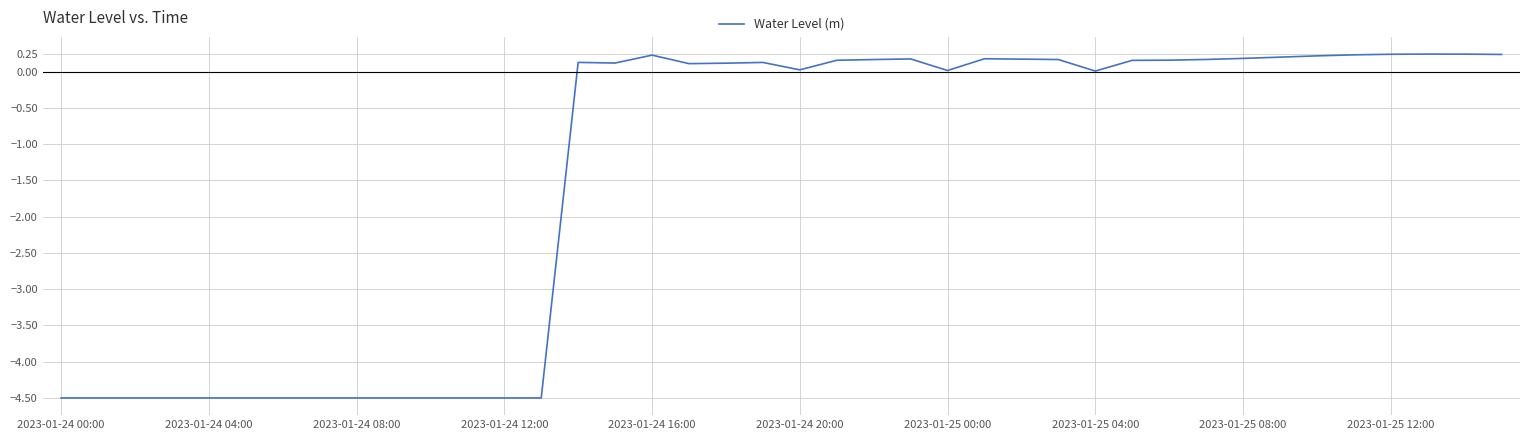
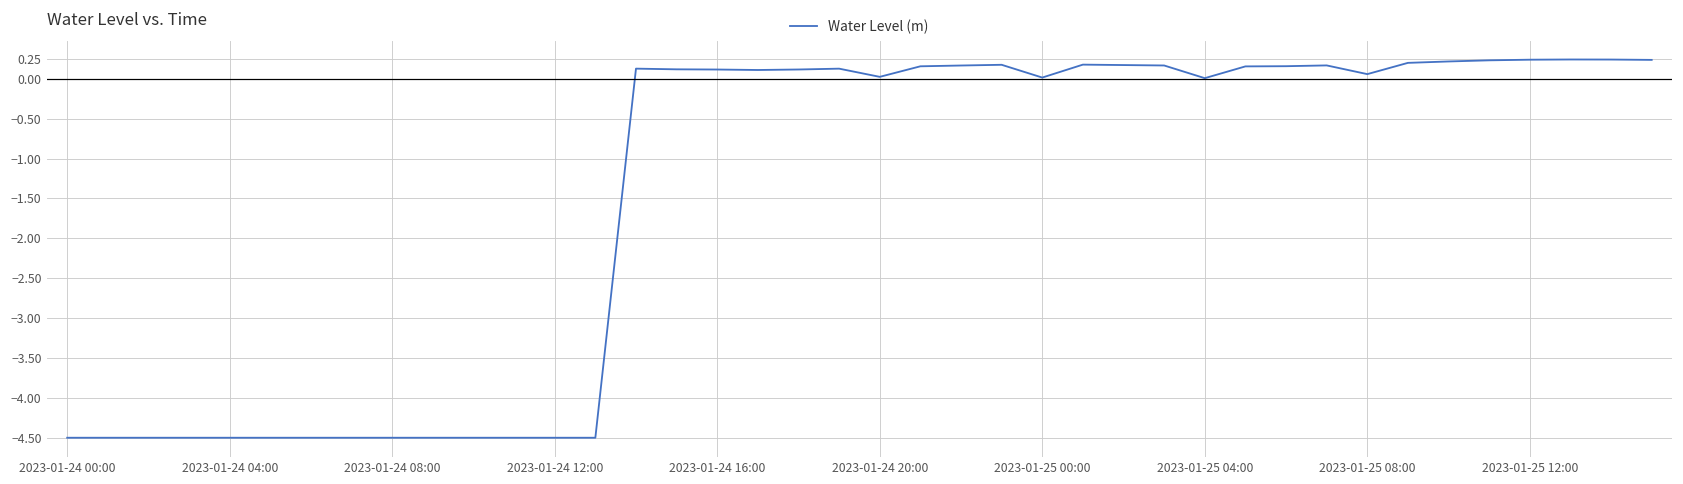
  {
    "2023-01-24 00:00": -4.5,
    "2023-01-24 04:00": -4.5,
    "2023-01-24 08:00": -4.5,
    "2023-01-24 12:00": -4.5,
-   "2023-01-24 16:00": 0.2,
+   "2023-01-24 16:00": 0.1,
    "2023-01-24 20:00": 0.0,
    "2023-01-25 00:00": 0.0,
    "2023-01-25 04:00": 0.0,
-   "2023-01-25 08:00": 0.2,
+   "2023-01-25 08:00": 0.1,
    "2023-01-25 12:00": 0.2
  }
